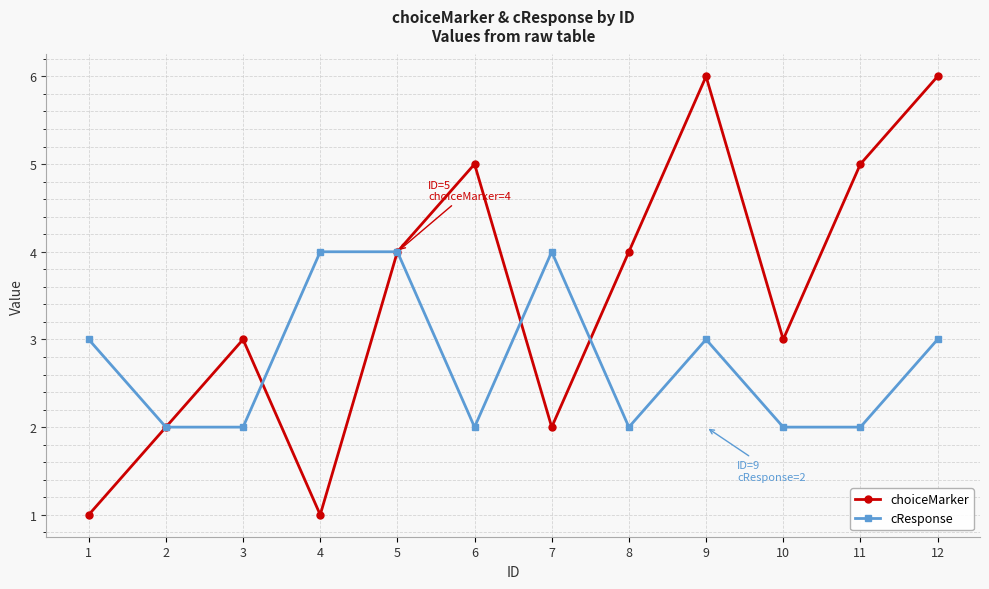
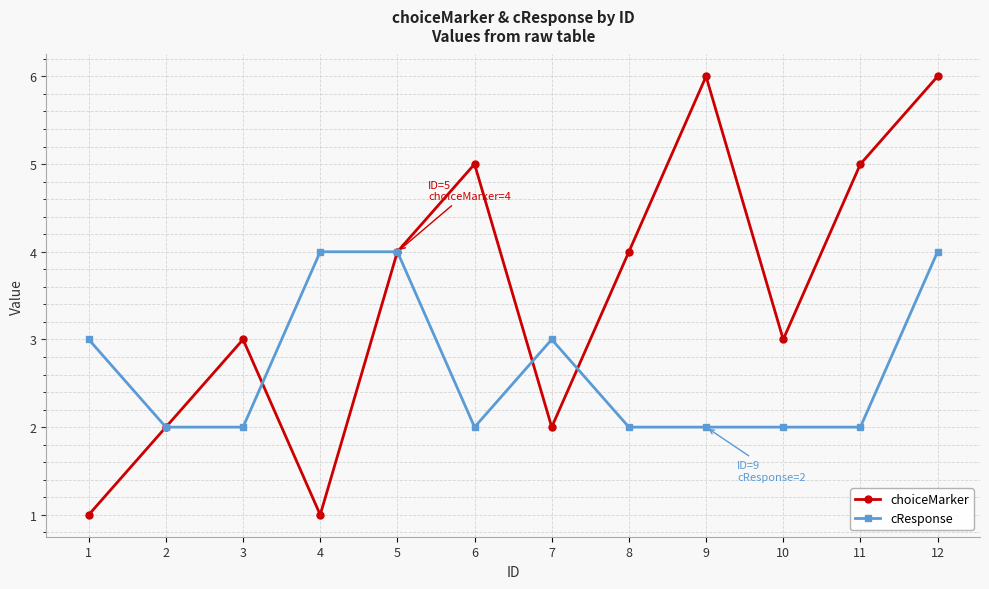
  {
    "choiceMarker": {
      "6": 5
    },
    "cResponse": {
      "1": 3,
      "3": 2,
      "4": 4,
      "6": 2,
-     "7": 4,
+     "7": 3,
      "8": 2,
-     "9": 3,
+     "9": 2,
      "11": 2,
-     "12": 3
+     "12": 4
    }
  }
